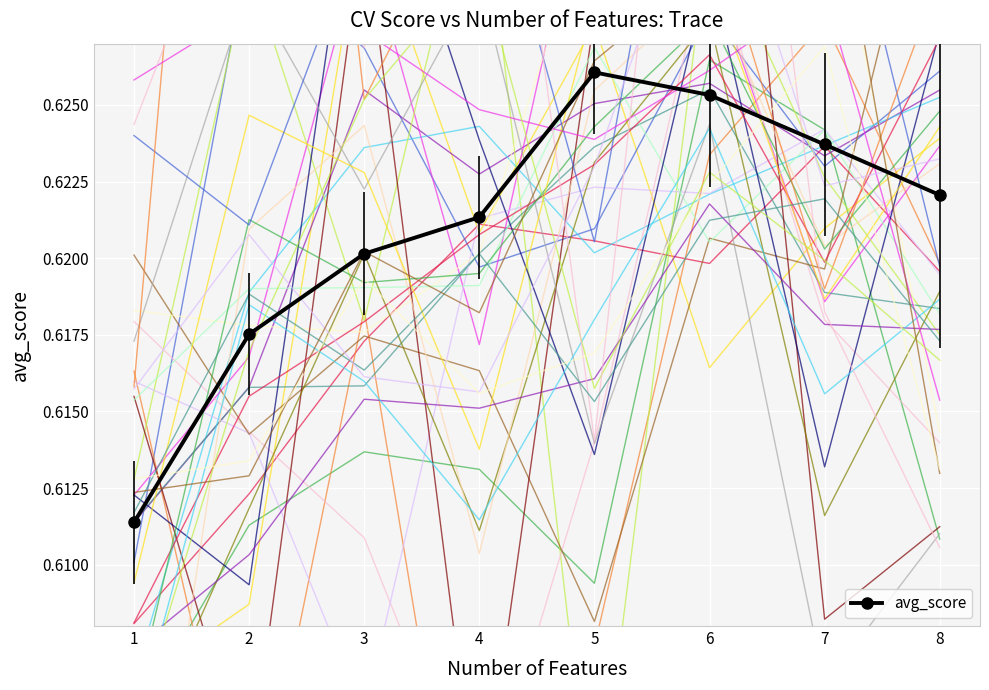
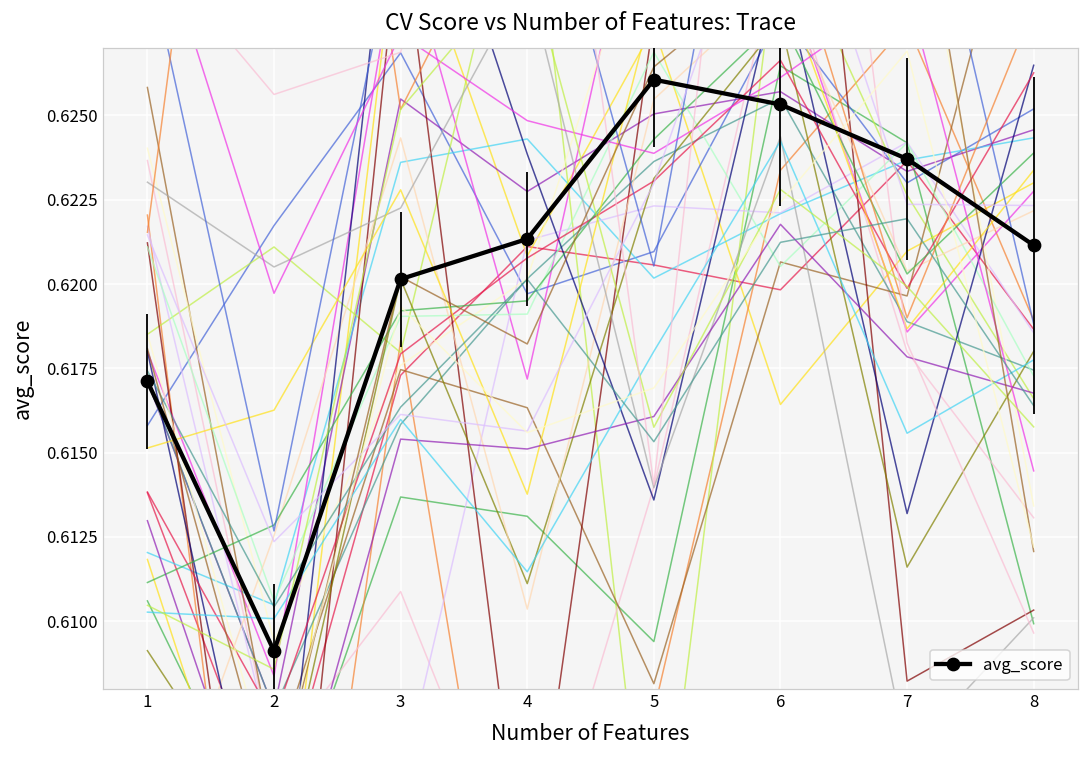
  {
    "avg_score": {
-     "1": 0.6114,
-     "2": 0.6175,
+     "1": 0.6171,
+     "2": 0.6091,
      "5": 0.6261,
      "6": 0.6253,
-     "8": 0.6221
+     "8": 0.6212
    }
  }
